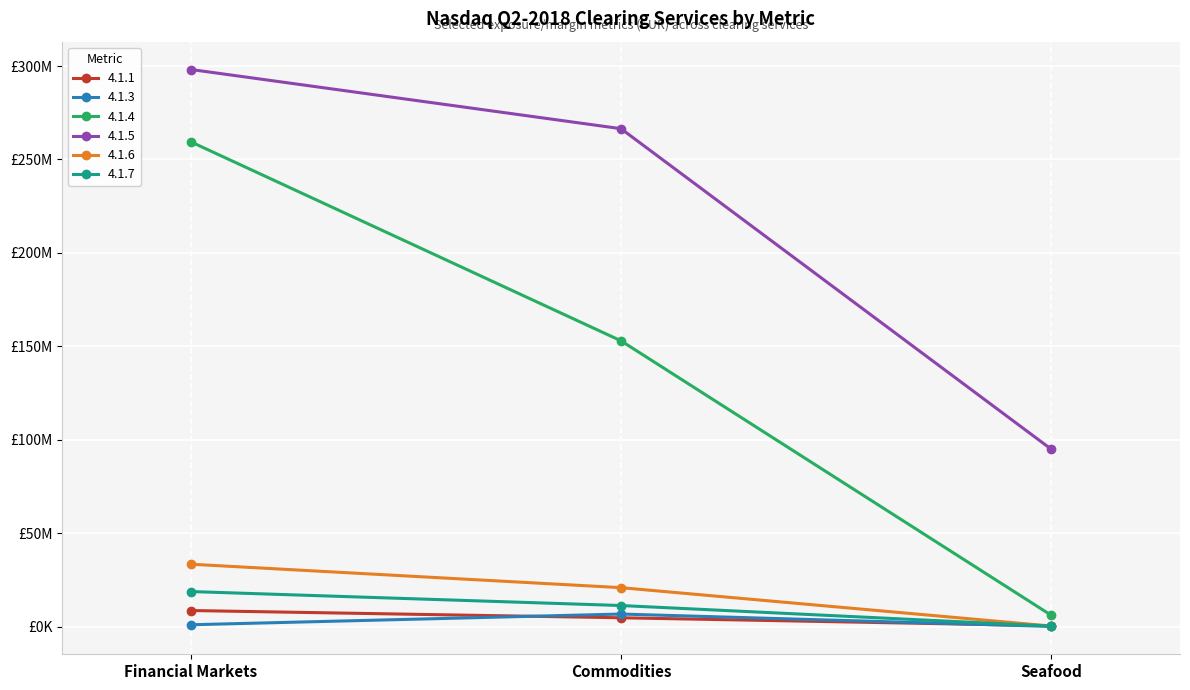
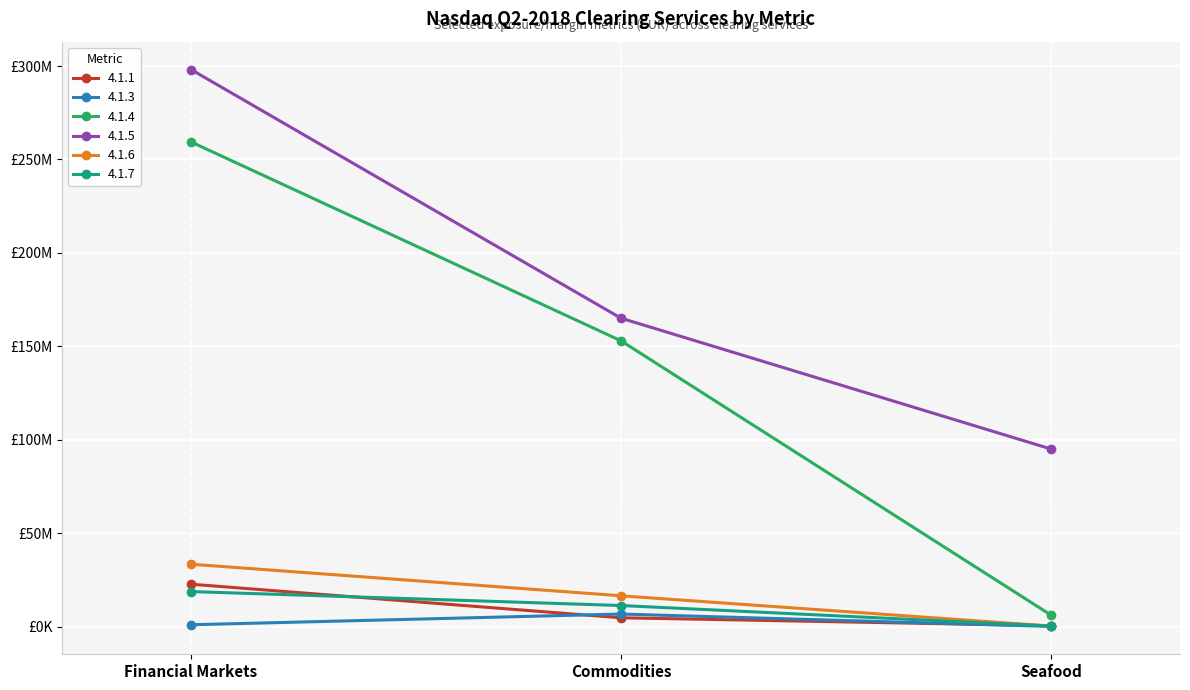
  {
    "4.1.1": {
-     "Financial Markets": "£9000000",
+     "Financial Markets": "£23000000",
      "Commodities": "£5000000"
    },
    "4.1.3": {
      "Financial Markets": "£1000000",
      "Commodities": "£7000000"
    },
    "4.1.5": {
      "Financial Markets": "£298000000",
-     "Commodities": "£266000000",
+     "Commodities": "£165000000",
      "Seafood": "£95000000"
    },
    "4.1.6": {
      "Financial Markets": "£33000000",
-     "Commodities": "£21000000"
+     "Commodities": "£16000000"
    }
  }
